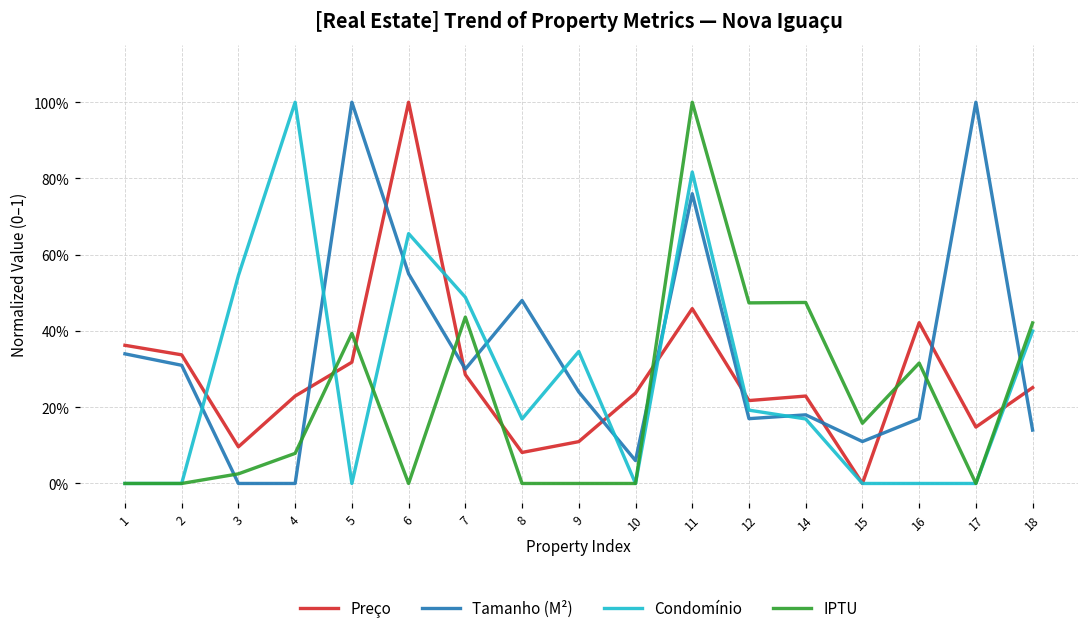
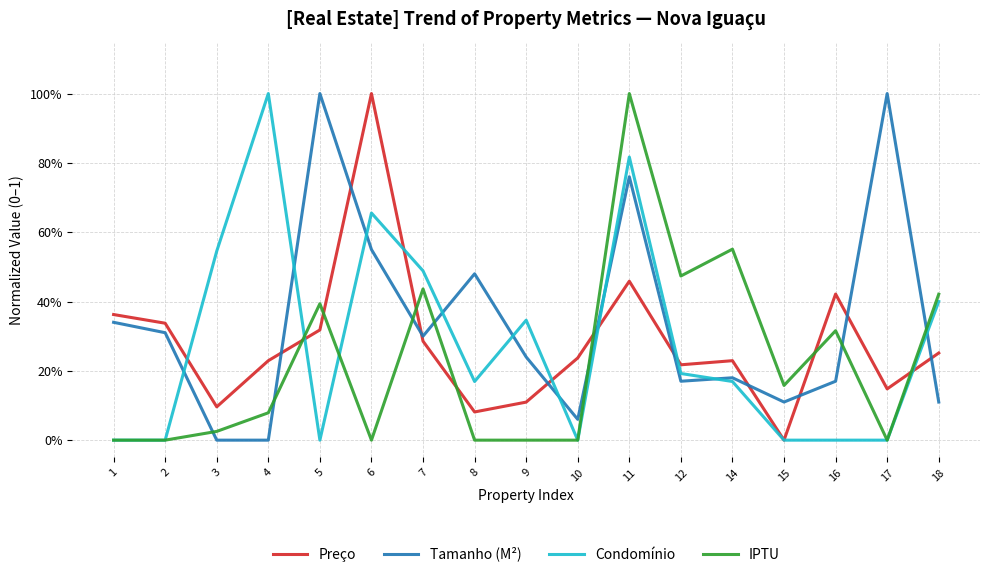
  {
    "Preço": {
      "1": "36%",
      "2": "34%",
      "3": "10%",
      "4": "23%",
      "5": "32%",
      "6": "100%",
      "7": "29%",
      "8": "8%",
      "9": "11%",
      "10": "24%",
      "11": "46%",
      "12": "22%",
      "14": "23%",
      "16": "42%",
      "17": "15%",
      "18": "25%"
    },
    "Tamanho (M²)": {
      "1": "34%",
      "2": "31%",
      "3": "0%",
      "4": "0%",
      "5": "100%",
      "6": "55%",
      "7": "30%",
      "8": "48%",
      "9": "24%",
      "10": "6%",
      "11": "76%",
      "12": "17%",
      "14": "18%",
      "15": "11%",
      "16": "17%",
      "17": "100%",
-     "18": "14%"
+     "18": "11%"
    },
    "Condomínio": {
      "3": "55%",
      "4": "100%",
      "5": "0%",
      "6": "66%",
      "7": "49%",
      "8": "17%",
      "9": "35%",
      "11": "82%",
      "12": "19%",
      "14": "17%",
      "16": "0%",
      "18": "40%"
    },
    "IPTU": {
      "3": "3%",
      "4": "8%",
      "5": "39%",
      "6": "0%",
      "7": "44%",
      "8": "0%",
      "9": "0%",
      "11": "100%",
      "12": "47%",
-     "14": "47%",
+     "14": "55%",
      "15": "16%",
      "16": "32%",
      "18": "42%"
    }
  }
